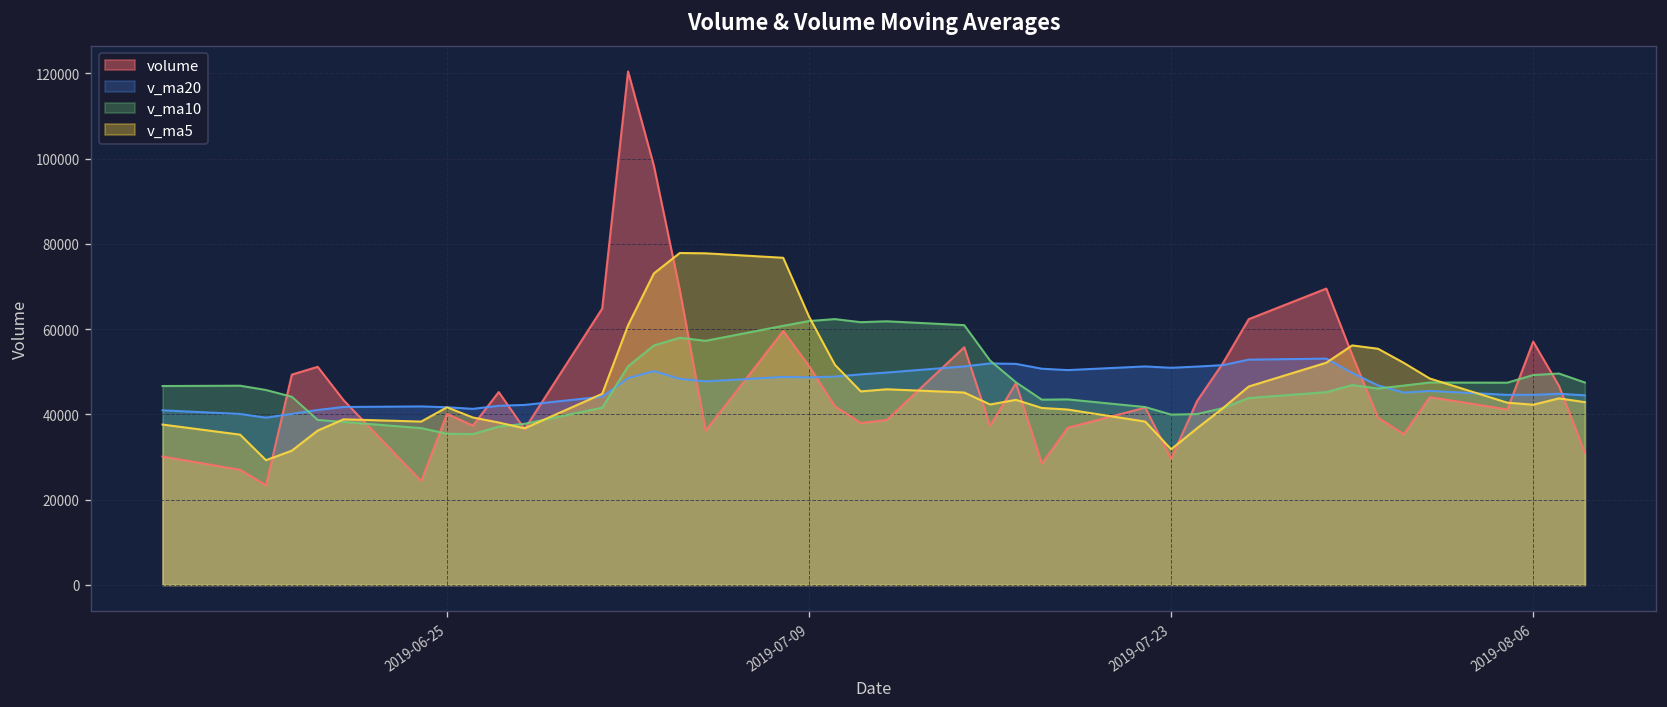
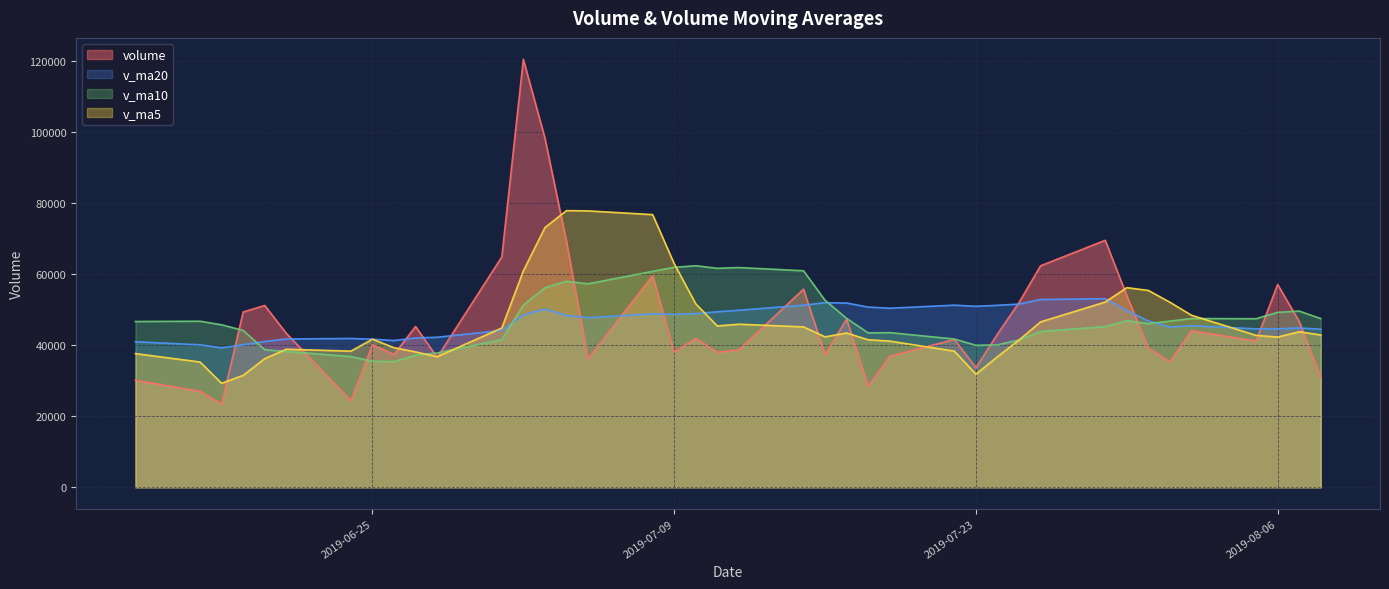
  {
    "volume": {
      "2019-06-25": 40000,
-     "2019-07-09": 51000,
-     "2019-07-23": 30000,
+     "2019-07-09": 38000,
+     "2019-07-23": 34000,
      "2019-08-06": 57000
    },
    "v_ma5": {
      "2019-07-09": 63000,
      "2019-07-23": 32000,
      "2019-08-06": 42000
    }
  }
